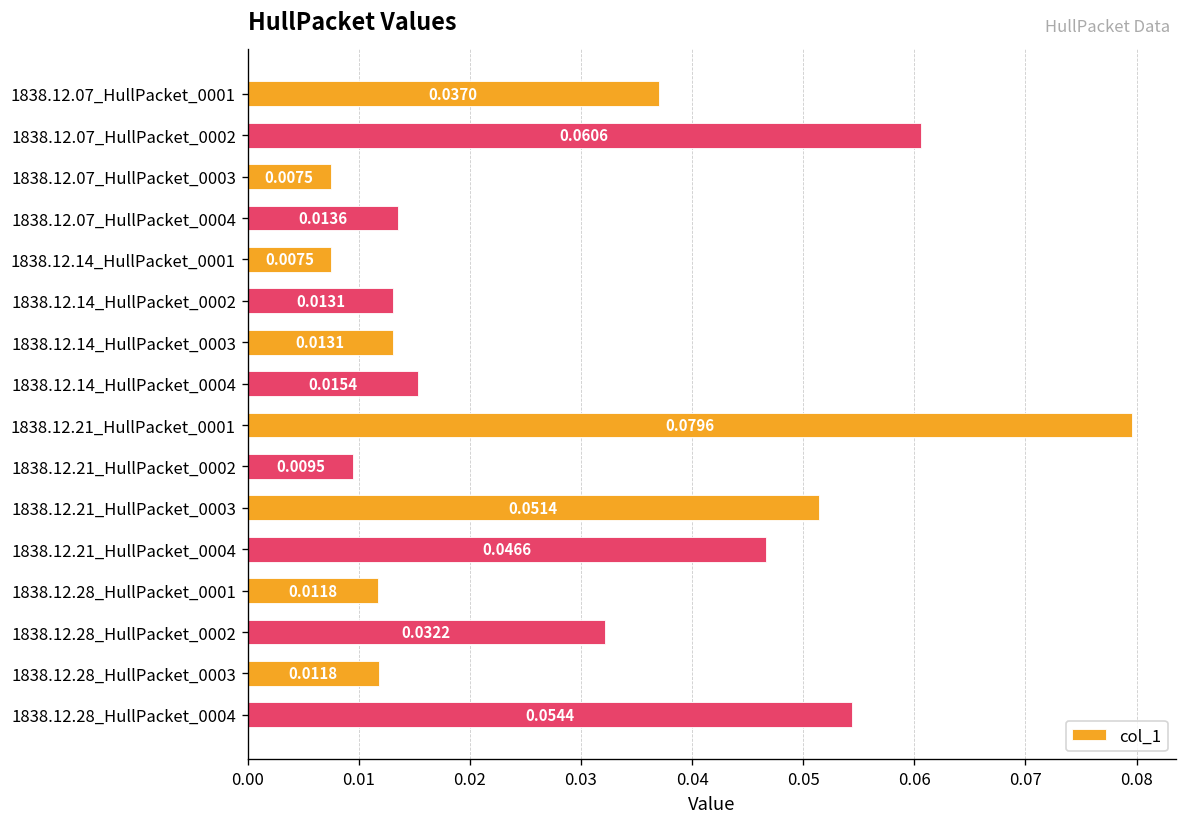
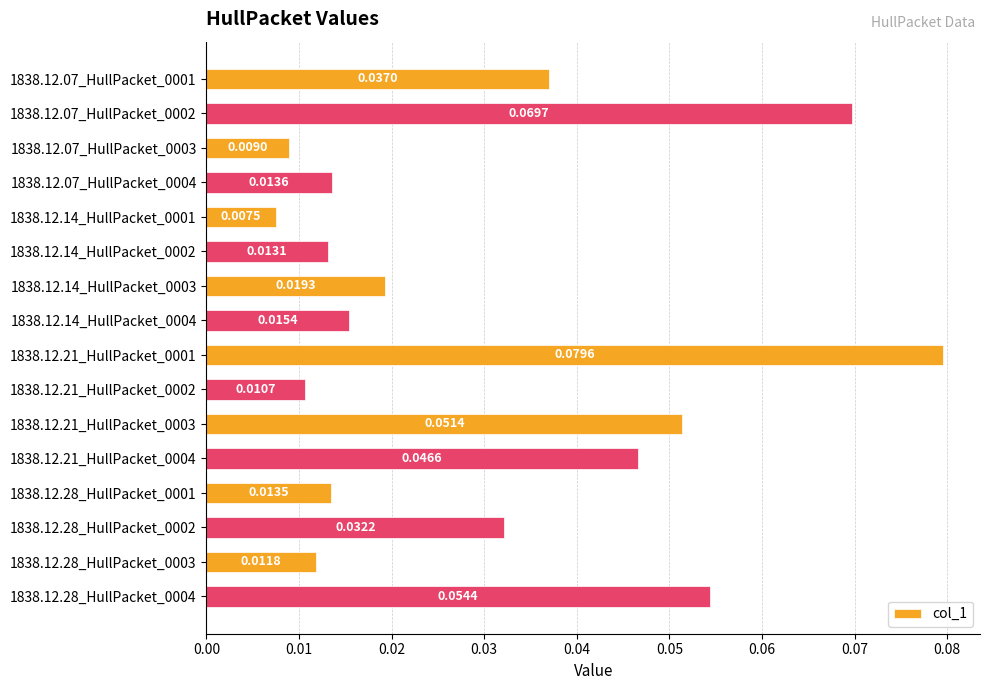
  {
    "1838.12.07_HullPacket_0001": 0.0370,
-   "1838.12.07_HullPacket_0002": 0.0606,
-   "1838.12.07_HullPacket_0003": 0.0075,
+   "1838.12.07_HullPacket_0002": 0.0697,
+   "1838.12.07_HullPacket_0003": 0.0090,
    "1838.12.07_HullPacket_0004": 0.0136,
    "1838.12.14_HullPacket_0001": 0.0075,
    "1838.12.14_HullPacket_0002": 0.0131,
-   "1838.12.14_HullPacket_0003": 0.0131,
+   "1838.12.14_HullPacket_0003": 0.0193,
    "1838.12.14_HullPacket_0004": 0.0154,
    "1838.12.21_HullPacket_0001": 0.0796,
-   "1838.12.21_HullPacket_0002": 0.0095,
+   "1838.12.21_HullPacket_0002": 0.0107,
    "1838.12.21_HullPacket_0003": 0.0514,
    "1838.12.21_HullPacket_0004": 0.0466,
-   "1838.12.28_HullPacket_0001": 0.0118,
+   "1838.12.28_HullPacket_0001": 0.0135,
    "1838.12.28_HullPacket_0002": 0.0322,
    "1838.12.28_HullPacket_0003": 0.0118,
    "1838.12.28_HullPacket_0004": 0.0544
  }
